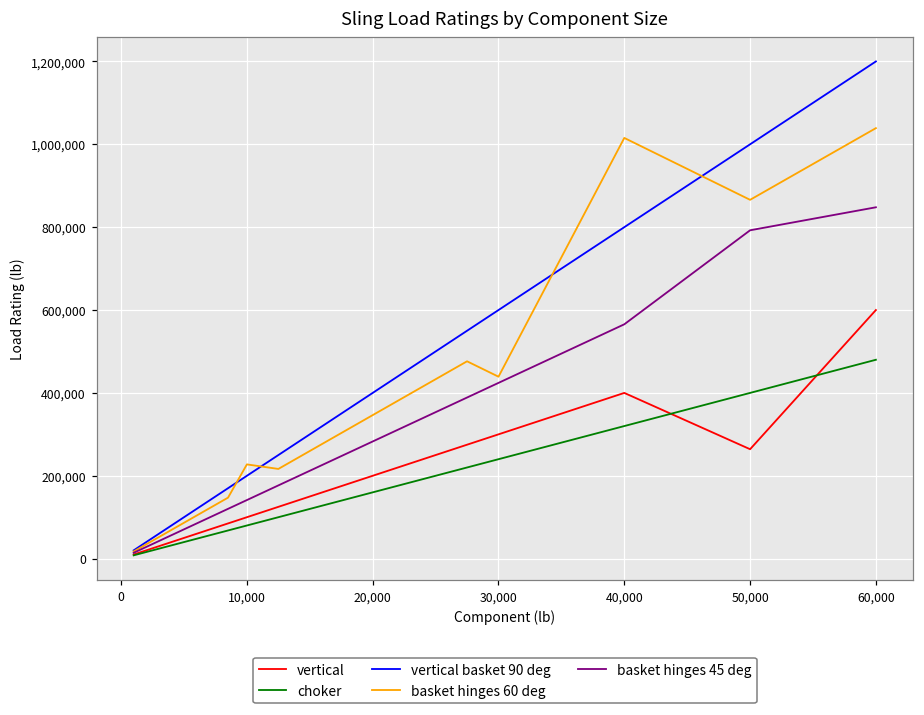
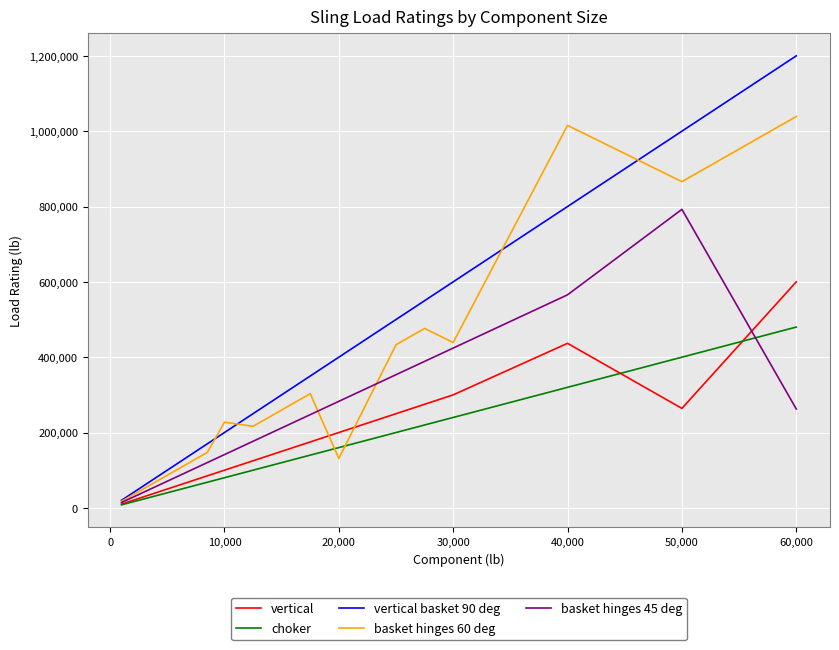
  {
    "vertical": {
      "10,000": "100,000",
      "20,000": "200,000",
      "30,000": "300,000",
-     "40,000": "400,000",
+     "40,000": "440,000",
      "50,000": "260,000",
      "60,000": "600,000"
    },
    "choker": {
      "10,000": "80,000",
      "20,000": "160,000",
      "30,000": "240,000",
      "40,000": "320,000",
      "50,000": "400,000",
      "60,000": "480,000"
    },
    "vertical basket 90 deg": {
      "10,000": "200,000",
      "20,000": "400,000",
      "30,000": "600,000",
      "40,000": "800,000",
      "50,000": "1,000,000",
      "60,000": "1,200,000"
    },
    "basket hinges 60 deg": {
      "10,000": "230,000",
-     "20,000": "350,000",
+     "20,000": "130,000",
      "30,000": "440,000",
      "40,000": "1,020,000",
      "50,000": "870,000",
      "60,000": "1,040,000"
    },
    "basket hinges 45 deg": {
      "10,000": "140,000",
      "20,000": "280,000",
      "30,000": "420,000",
      "40,000": "570,000",
      "50,000": "790,000",
-     "60,000": "850,000"
+     "60,000": "260,000"
    }
  }
